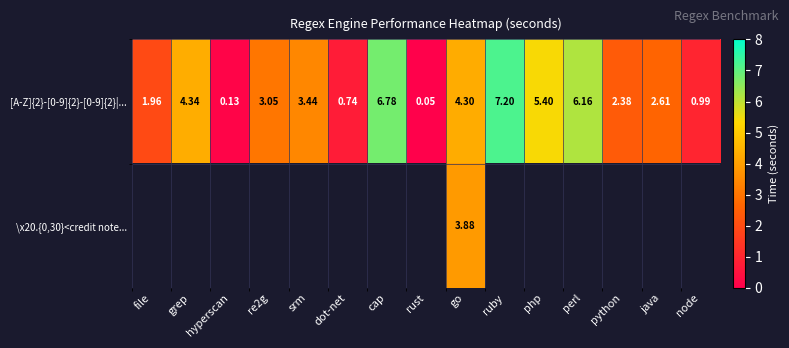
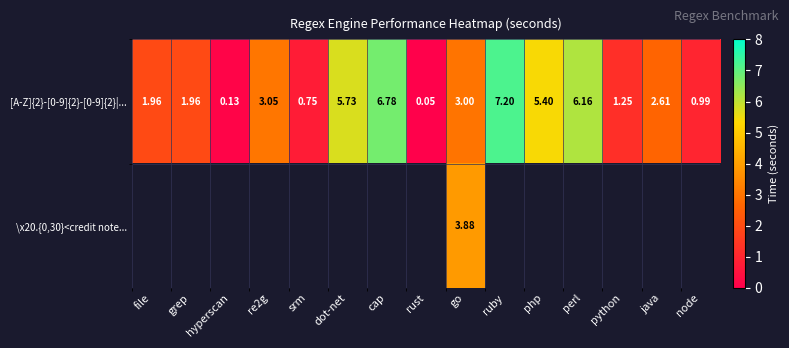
  {
    "[A-Z]{2}-[0-9]{2}-[0-9]{2}|...": {
      "file": 1.96,
-     "grep": 4.34,
+     "grep": 1.96,
      "hyperscan": 0.13,
      "re2g": 3.05,
-     "srm": 3.44,
-     "dot-net": 0.74,
+     "srm": 0.75,
+     "dot-net": 5.73,
      "cap": 6.78,
      "rust": 0.05,
-     "go": 4.30,
+     "go": 3.00,
      "ruby": 7.20,
      "php": 5.40,
      "perl": 6.16,
-     "python": 2.38,
+     "python": 1.25,
      "java": 2.61,
      "node": 0.99
    },
    "\\x20.{0,30}<credit note...": {
      "go": 3.88
    }
  }
